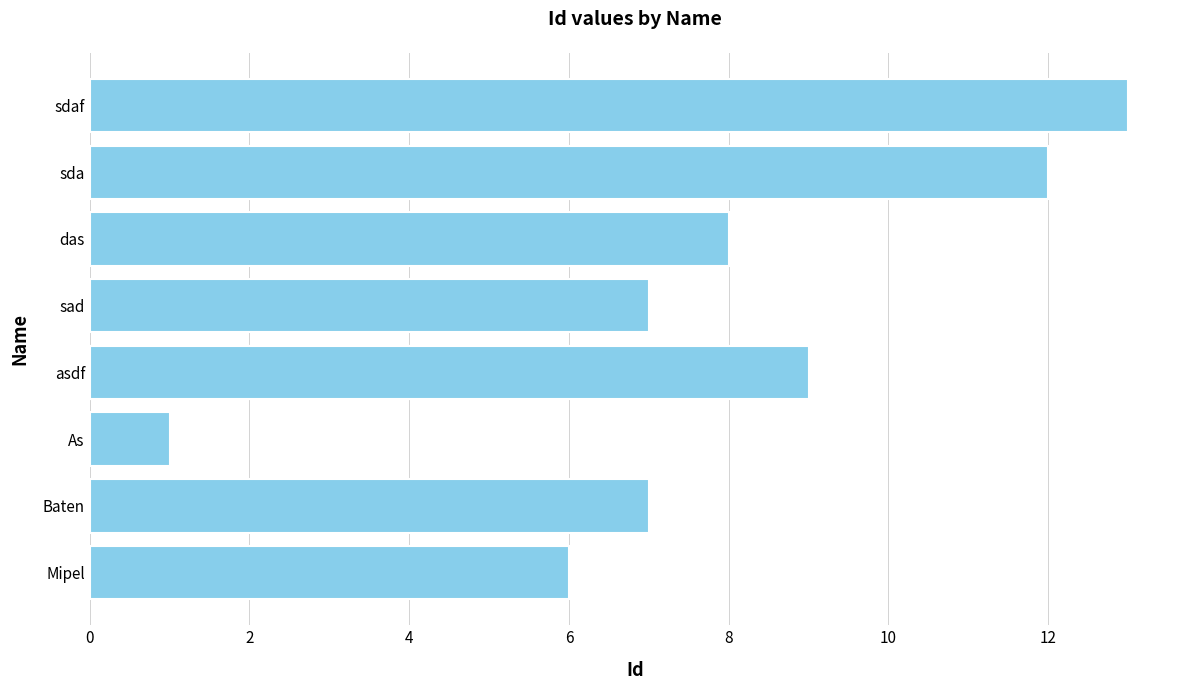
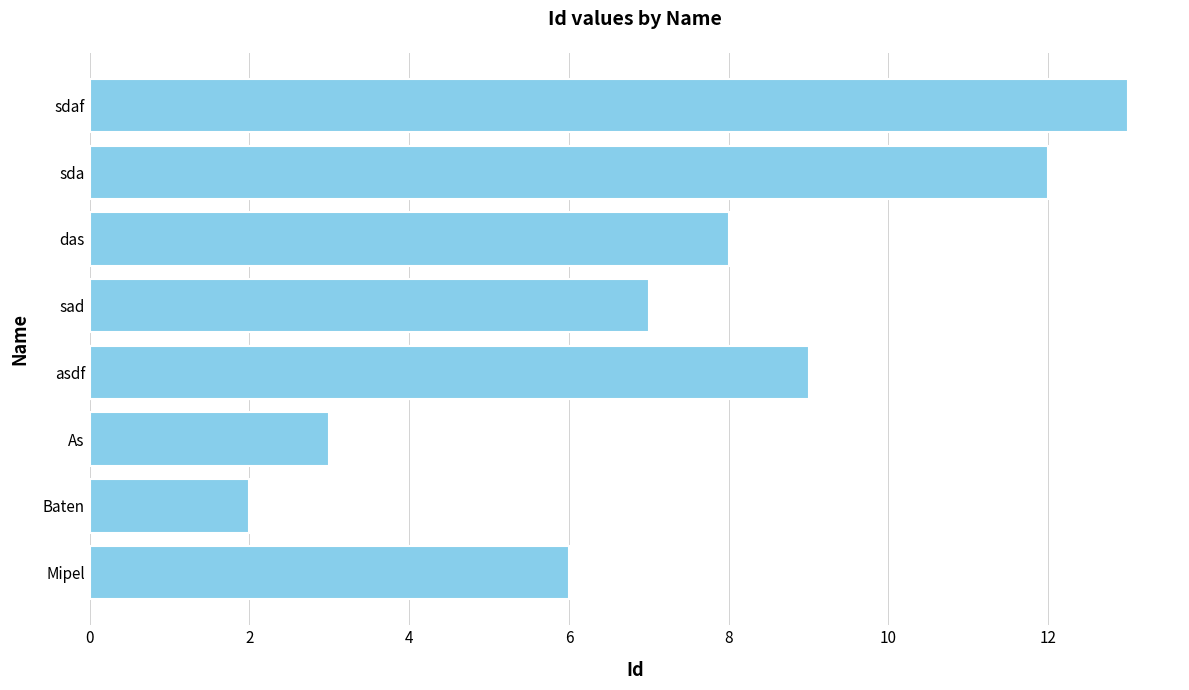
  {
    "sdaf": 13,
    "das": 8,
    "sad": 7,
-   "As": 1,
-   "Baten": 7,
+   "As": 3,
+   "Baten": 2,
    "Mipel": 6
  }
